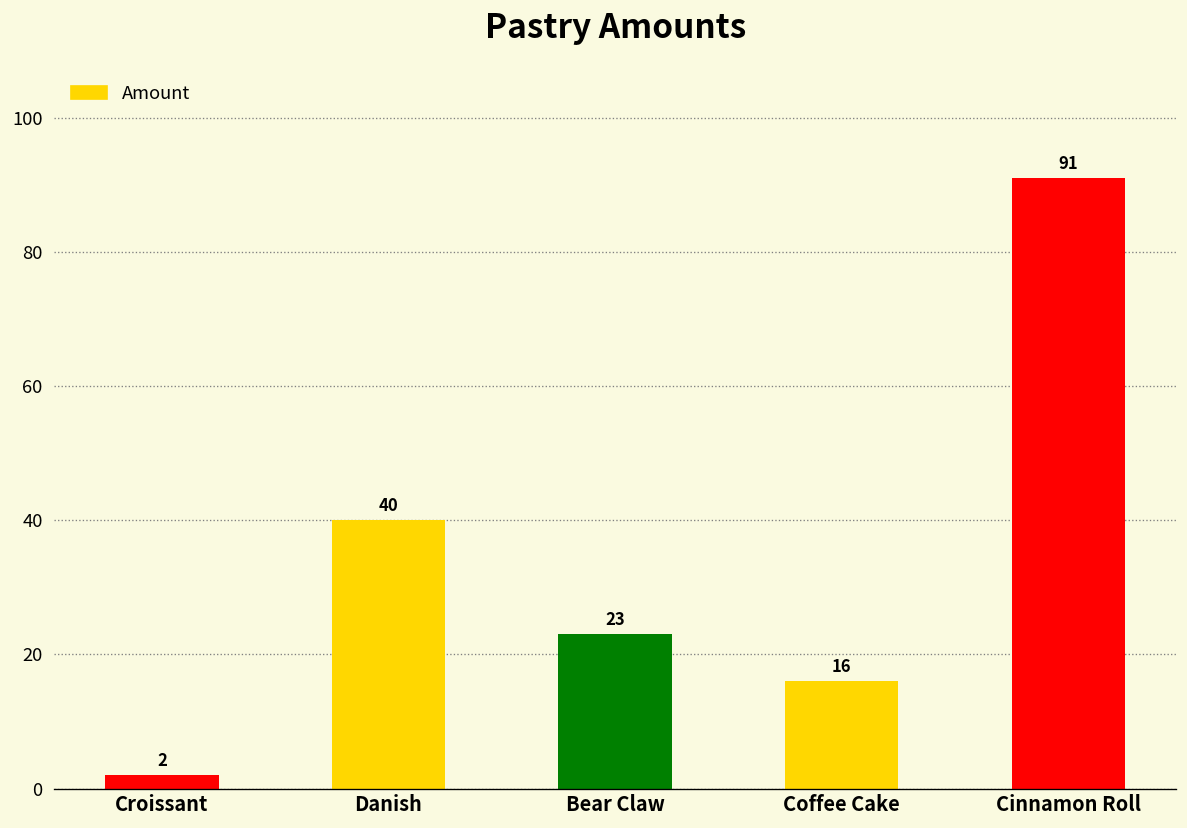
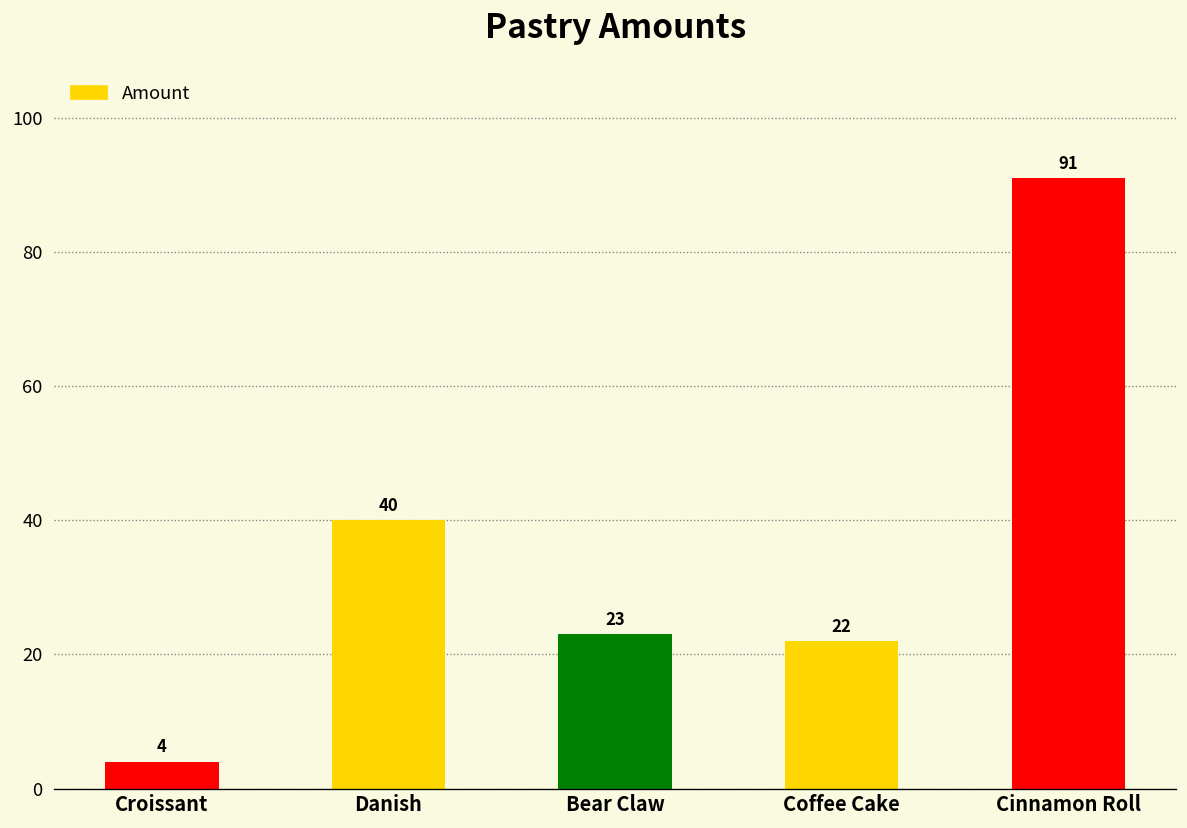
  {
-   "Croissant": 2,
+   "Croissant": 4,
    "Danish": 40,
    "Bear Claw": 23,
-   "Coffee Cake": 16,
+   "Coffee Cake": 22,
    "Cinnamon Roll": 91
  }
